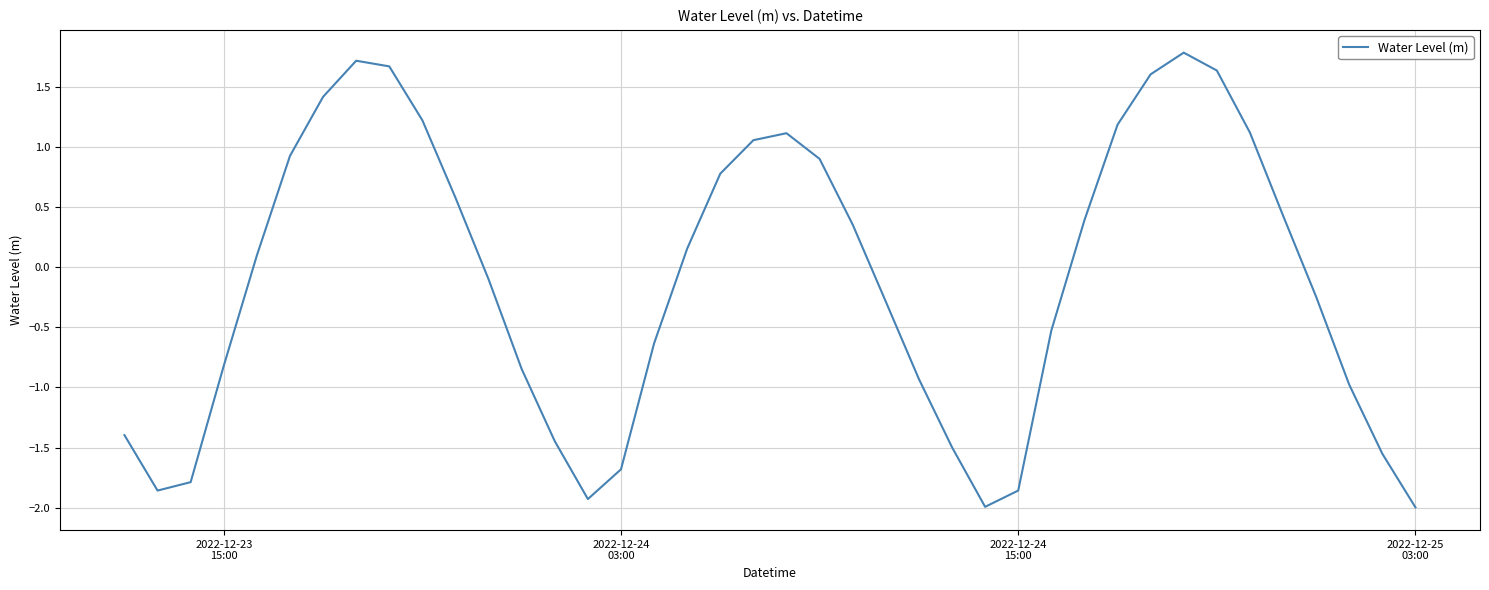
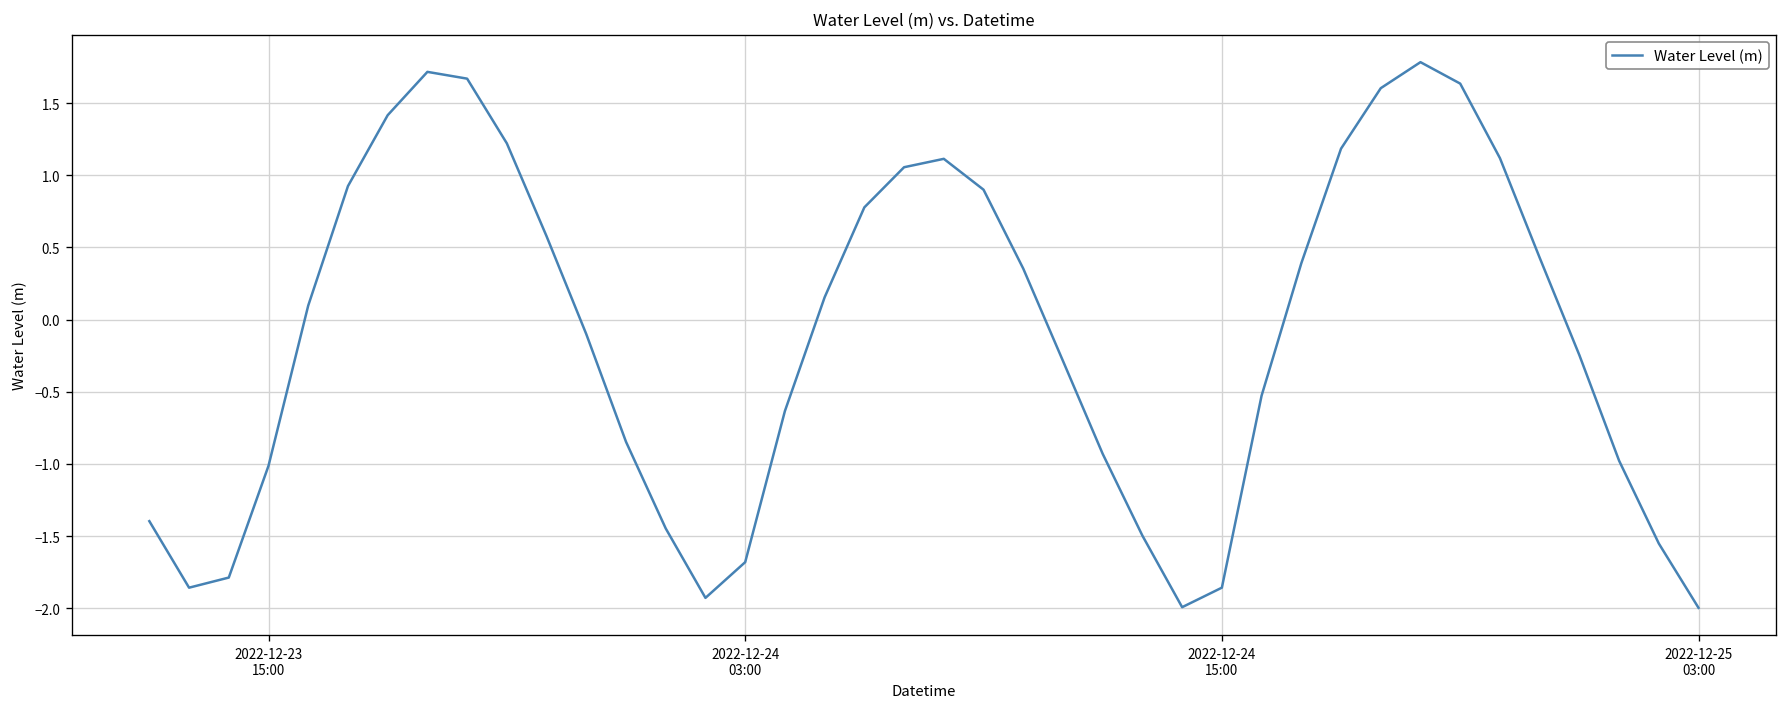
  {
-   "2022-12-23 15:00": -0.82,
+   "2022-12-23 15:00": -1.01,
    "2022-12-24 03:00": -1.68,
    "2022-12-24 15:00": -1.86,
    "2022-12-25 03:00": -2.00
  }
